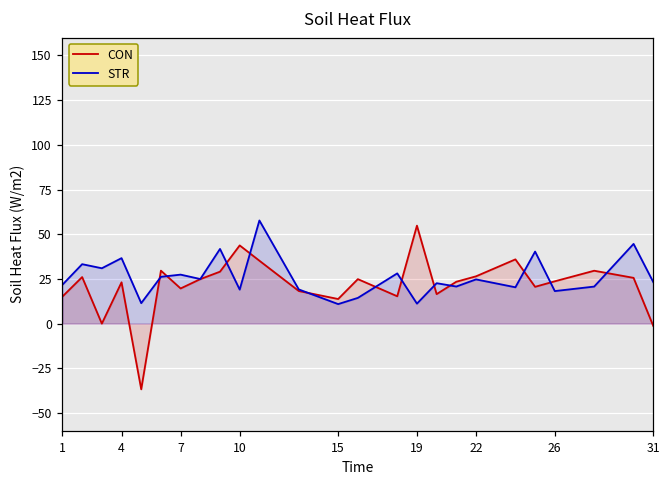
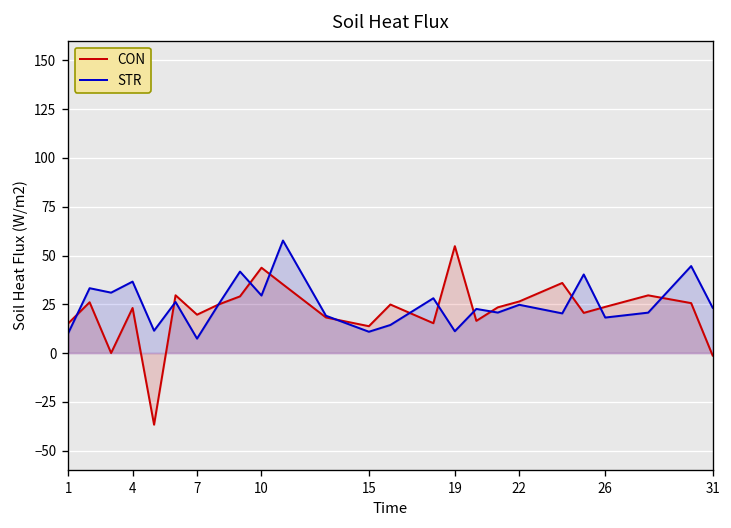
  {
    "STR": {
-     "1": 22,
+     "1": 10,
      "4": 37,
-     "7": 27,
-     "10": 19,
+     "7": 7,
+     "10": 29,
      "15": 11,
      "19": 11,
      "22": 25,
      "26": 18,
      "31": 23
    }
  }
